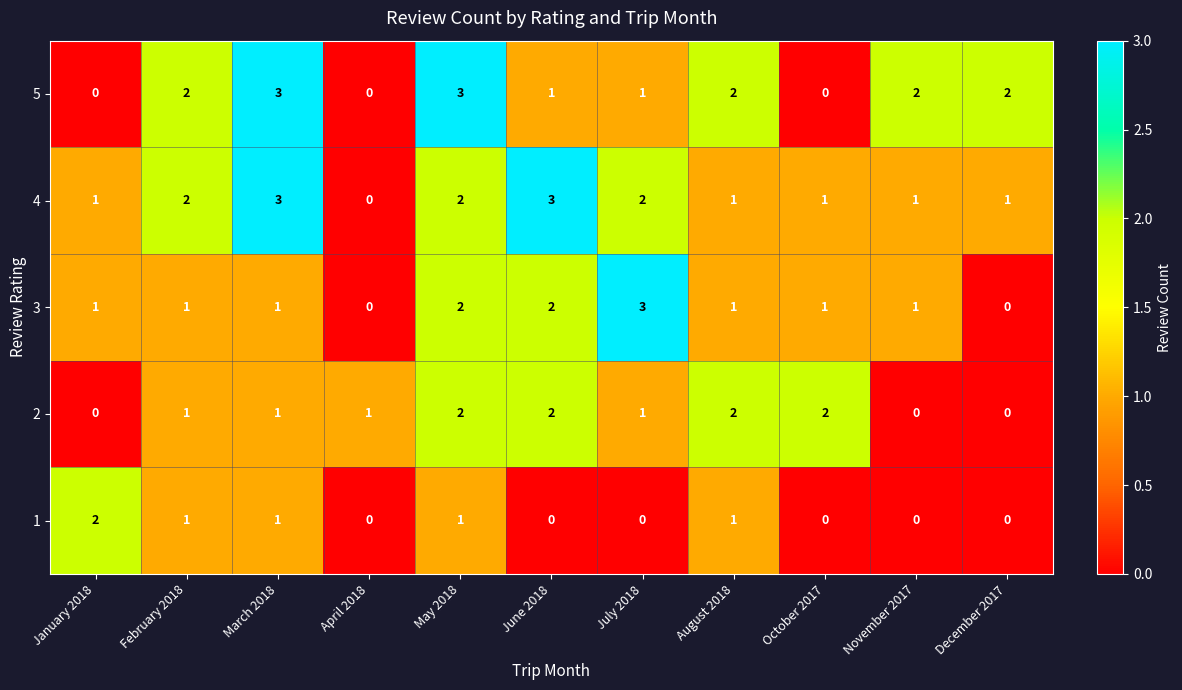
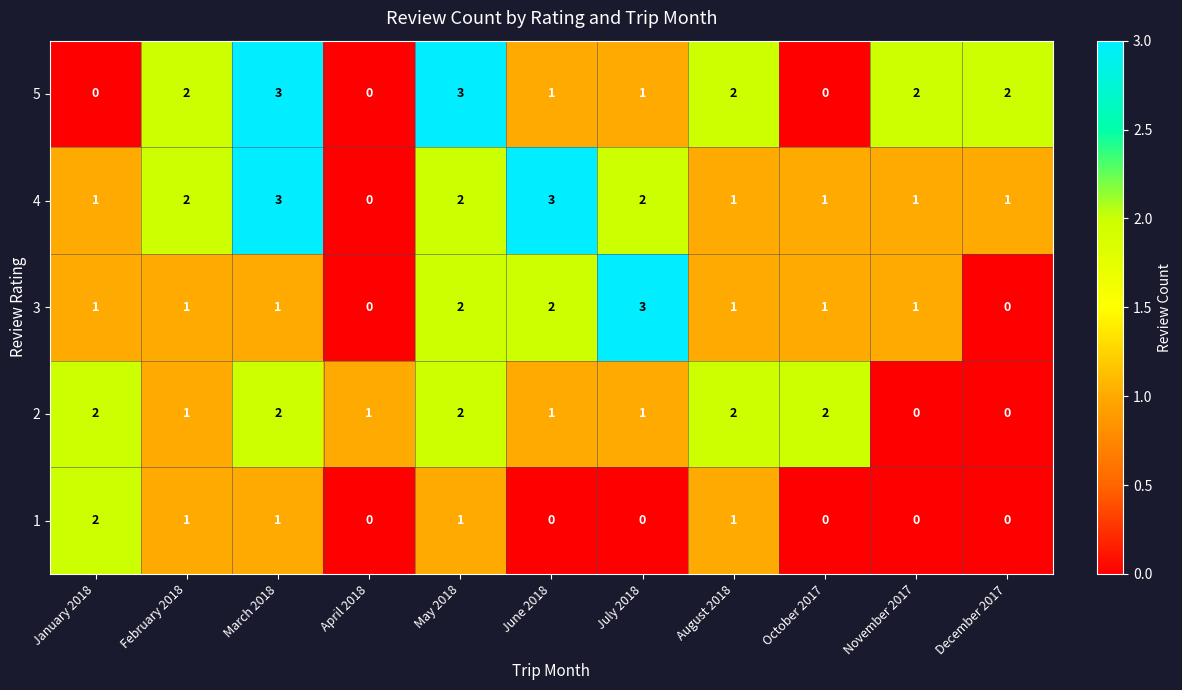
  {
    "5": {
      "January 2018": 0,
      "February 2018": 2,
      "March 2018": 3,
      "April 2018": 0,
      "May 2018": 3,
      "June 2018": 1,
      "July 2018": 1,
      "August 2018": 2,
      "October 2017": 0,
      "November 2017": 2,
      "December 2017": 2
    },
    "4": {
      "January 2018": 1,
      "February 2018": 2,
      "March 2018": 3,
      "April 2018": 0,
      "May 2018": 2,
      "June 2018": 3,
      "July 2018": 2,
      "August 2018": 1,
      "October 2017": 1,
      "November 2017": 1,
      "December 2017": 1
    },
    "3": {
      "January 2018": 1,
      "February 2018": 1,
      "March 2018": 1,
      "April 2018": 0,
      "May 2018": 2,
      "June 2018": 2,
      "July 2018": 3,
      "August 2018": 1,
      "October 2017": 1,
      "November 2017": 1,
      "December 2017": 0
    },
    "2": {
-     "January 2018": 0,
+     "January 2018": 2,
      "February 2018": 1,
-     "March 2018": 1,
+     "March 2018": 2,
      "April 2018": 1,
      "May 2018": 2,
-     "June 2018": 2,
+     "June 2018": 1,
      "July 2018": 1,
      "August 2018": 2,
      "October 2017": 2,
      "November 2017": 0,
      "December 2017": 0
    },
    "1": {
      "January 2018": 2,
      "February 2018": 1,
      "March 2018": 1,
      "April 2018": 0,
      "May 2018": 1,
      "June 2018": 0,
      "July 2018": 0,
      "August 2018": 1,
      "October 2017": 0,
      "November 2017": 0,
      "December 2017": 0
    }
  }
